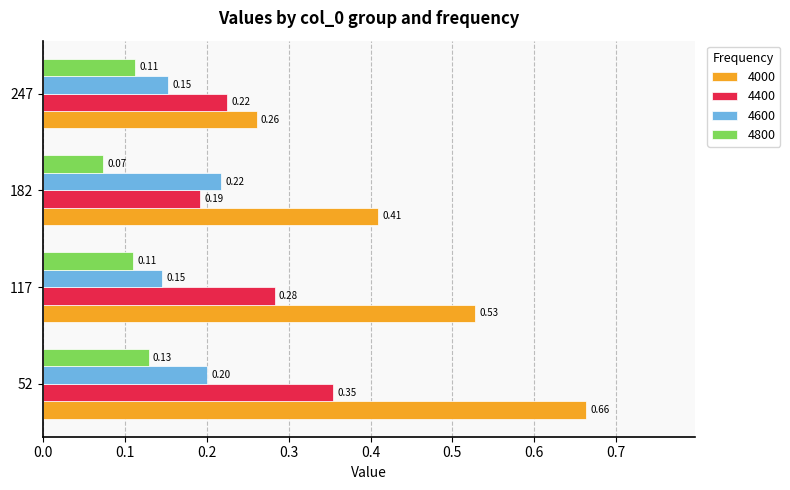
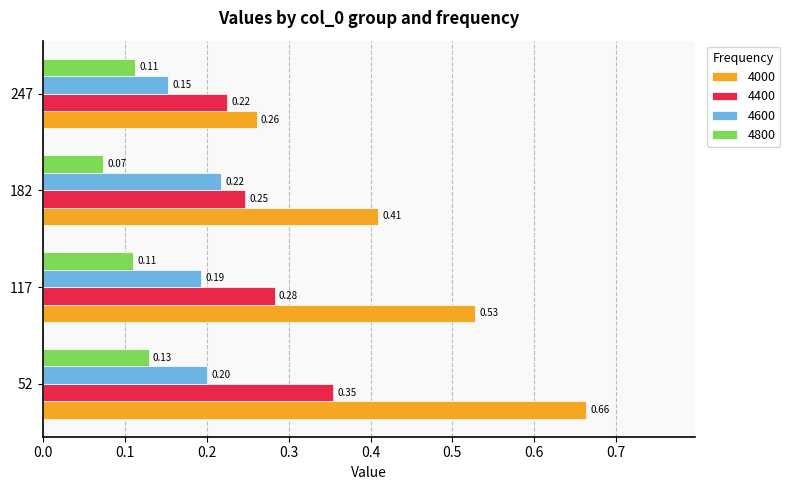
  {
    "4000": {
      "247": 0.26,
      "182": 0.41,
      "117": 0.53,
      "52": 0.66
    },
    "4400": {
      "247": 0.22,
-     "182": 0.19,
+     "182": 0.25,
      "117": 0.28,
      "52": 0.35
    },
    "4600": {
      "247": 0.15,
      "182": 0.22,
-     "117": 0.15,
+     "117": 0.19,
      "52": 0.20
    },
    "4800": {
      "247": 0.11,
      "182": 0.07,
      "117": 0.11,
      "52": 0.13
    }
  }
